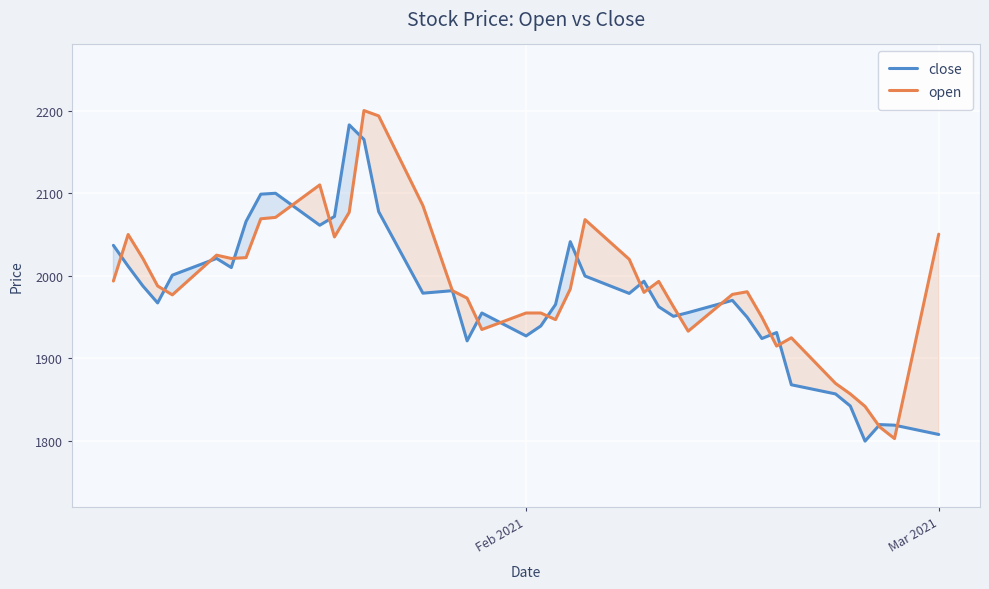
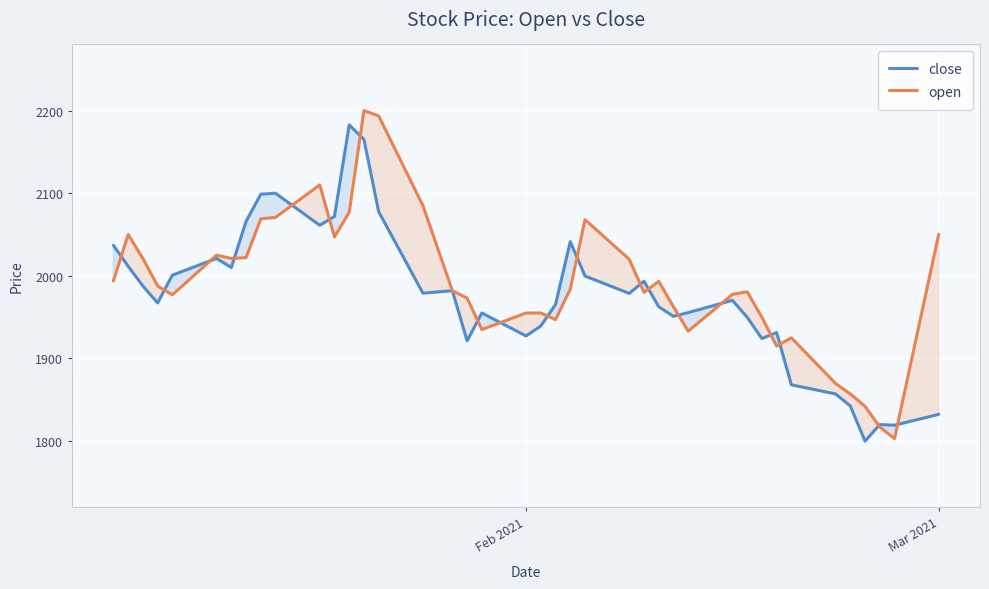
  {
    "close": {
      "Feb 2021": 1930,
-     "Mar 2021": 1810
+     "Mar 2021": 1830
    },
    "open": {
      "Feb 2021": 1960,
      "Mar 2021": 2050
    }
  }
